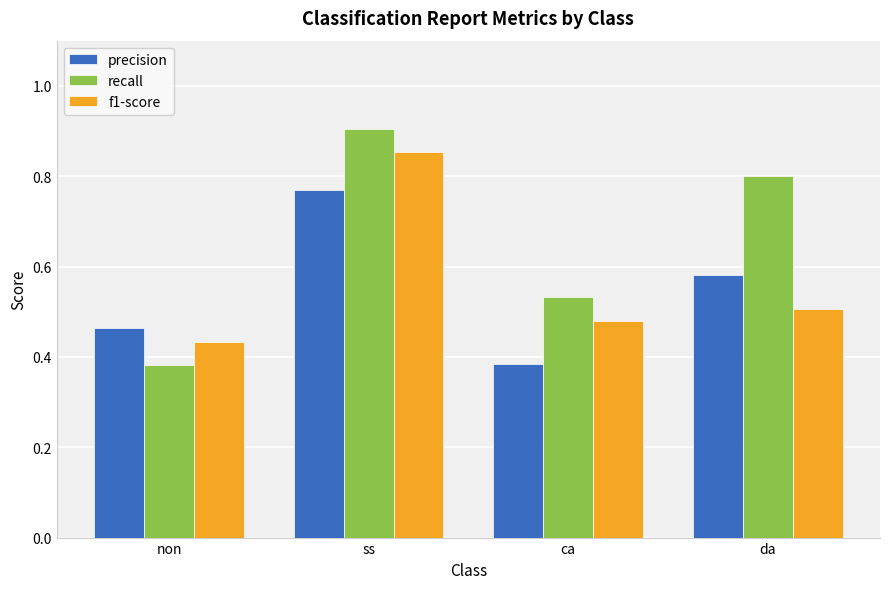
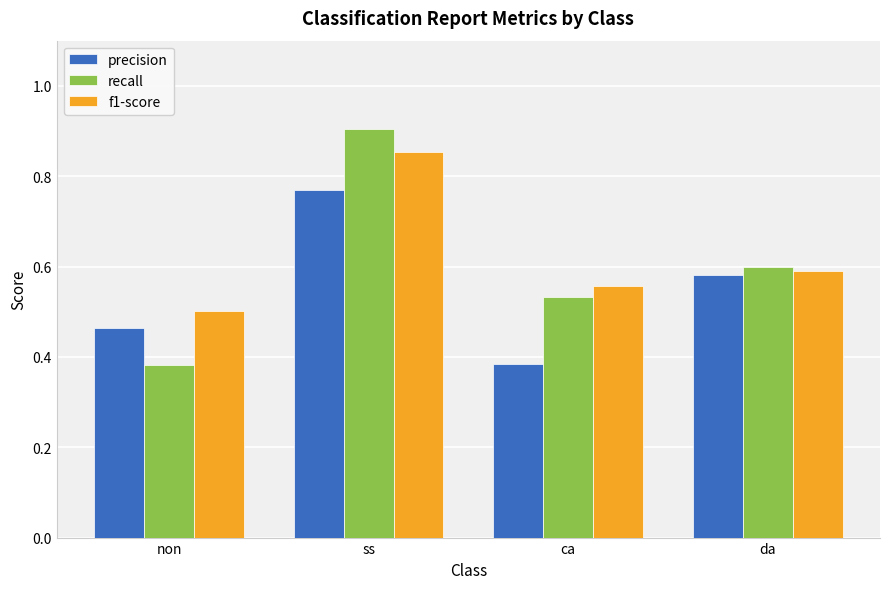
  {
    "precision": {
      "non": 0.46,
      "ss": 0.77,
      "ca": 0.38,
      "da": 0.58
    },
    "recall": {
      "non": 0.38,
      "ss": 0.9,
      "ca": 0.53,
-     "da": 0.8
+     "da": 0.6
    },
    "f1-score": {
-     "non": 0.43,
+     "non": 0.50,
      "ss": 0.85,
-     "ca": 0.48,
-     "da": 0.51
+     "ca": 0.56,
+     "da": 0.59
    }
  }
